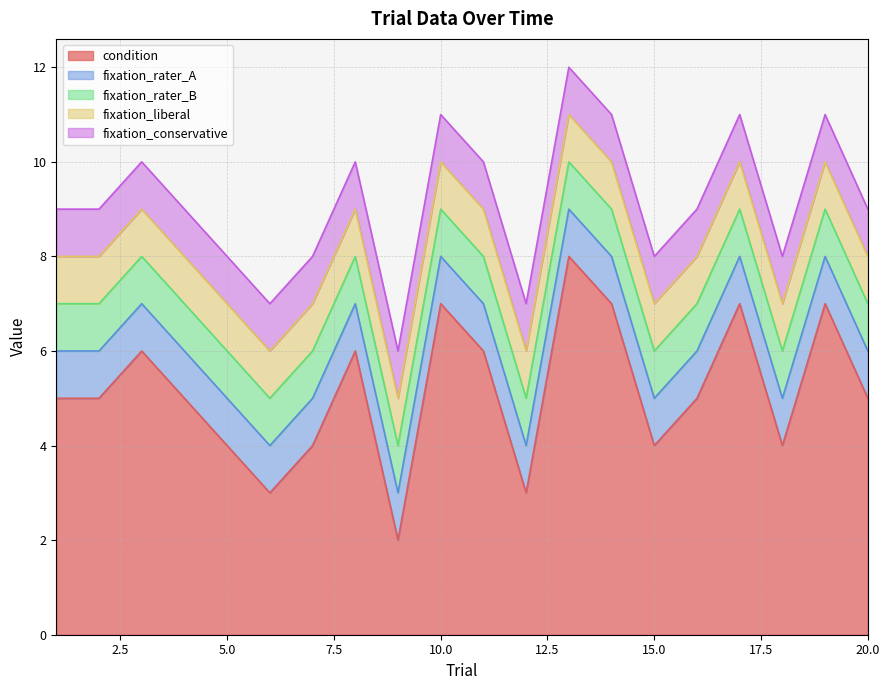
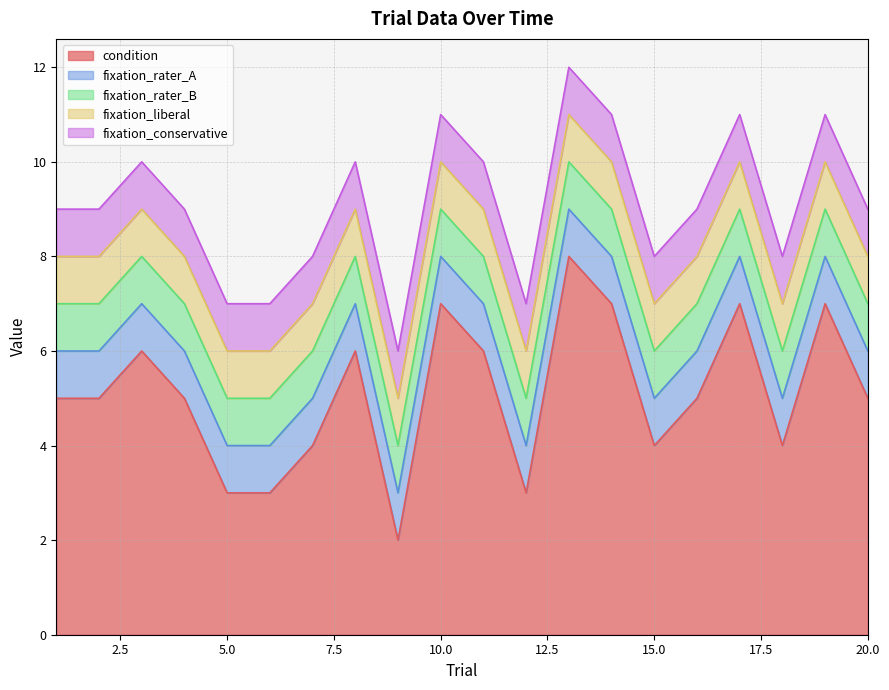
  {
    "condition": {
-     "5.0": 4,
+     "5.0": 3,
      "10.0": 7,
      "15.0": 4,
      "20.0": 5
    },
    "fixation_rater_A": {
      "10.0": 8,
      "15.0": 5,
      "20.0": 6
    },
    "fixation_rater_B": {
      "10.0": 9,
      "15.0": 6,
      "20.0": 7
    },
    "fixation_liberal": {
      "10.0": 10,
      "15.0": 7,
      "20.0": 8
    },
    "fixation_conservative": {
      "10.0": 11,
      "15.0": 8,
      "20.0": 9
    }
  }
